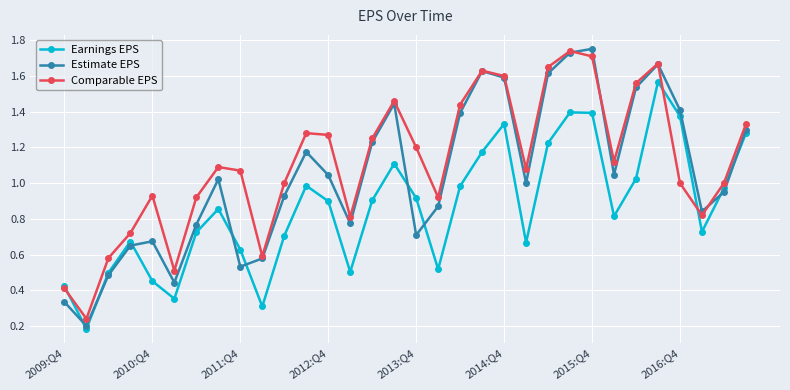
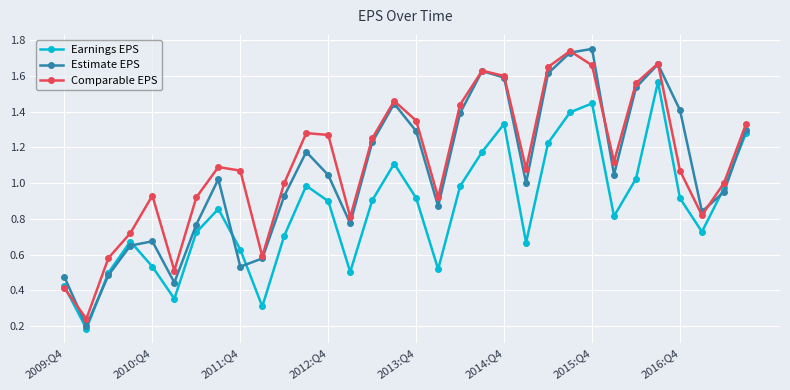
  {
    "Earnings EPS": {
-     "2010:Q4": 0.45,
+     "2010:Q4": 0.53,
      "2011:Q4": 0.63,
      "2012:Q4": 0.90,
      "2013:Q4": 0.92,
      "2014:Q4": 1.33,
-     "2015:Q4": 1.39,
-     "2016:Q4": 1.38
+     "2015:Q4": 1.45,
+     "2016:Q4": 0.92
    },
    "Estimate EPS": {
-     "2009:Q4": 0.33,
+     "2009:Q4": 0.47,
      "2010:Q4": 0.67,
      "2011:Q4": 0.53,
      "2012:Q4": 1.05,
-     "2013:Q4": 0.71,
+     "2013:Q4": 1.29,
      "2015:Q4": 1.75,
      "2016:Q4": 1.41
    },
    "Comparable EPS": {
      "2010:Q4": 0.93,
      "2011:Q4": 1.07,
      "2012:Q4": 1.27,
-     "2013:Q4": 1.20,
-     "2015:Q4": 1.71,
-     "2016:Q4": 1.00
+     "2013:Q4": 1.35,
+     "2015:Q4": 1.66,
+     "2016:Q4": 1.07
    }
  }
